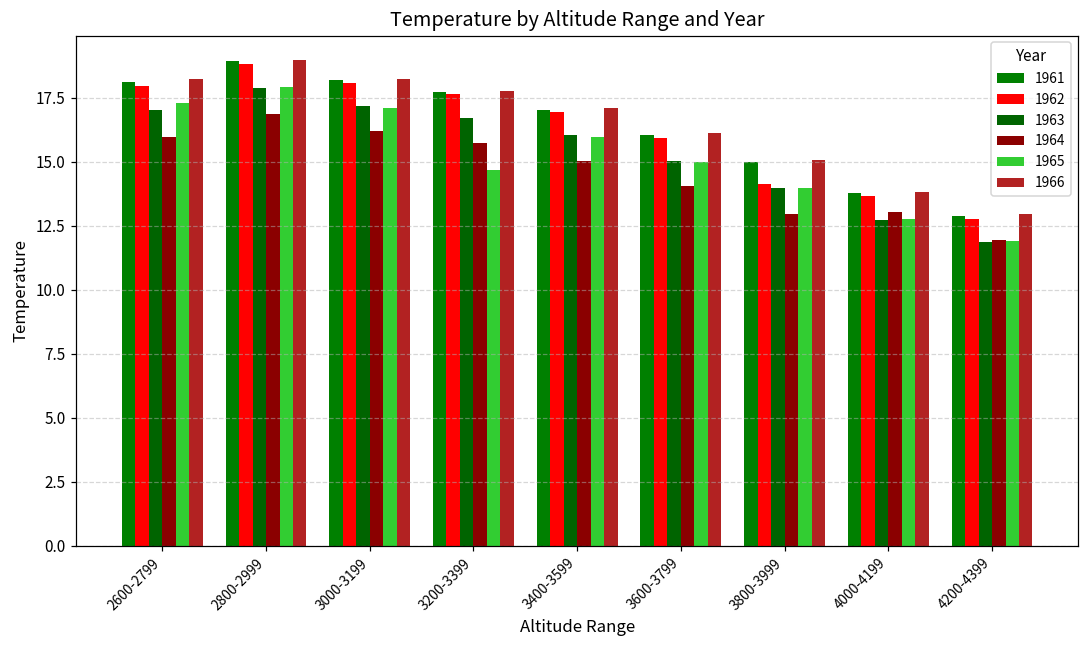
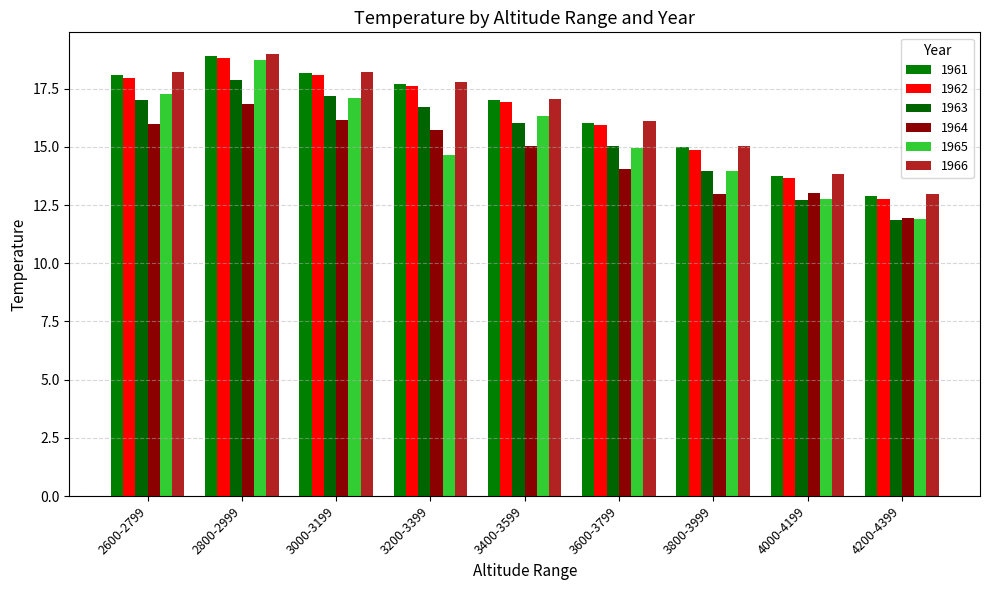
  {
    "1962": {
      "2600-2799": 18.0,
      "2800-2999": 18.8,
      "3000-3199": 18.1,
      "3200-3399": 17.6,
      "3400-3599": 16.9,
      "3600-3799": 15.9,
-     "3800-3999": 14.1,
+     "3800-3999": 14.9,
      "4000-4199": 13.6,
      "4200-4399": 12.8
    },
    "1964": {
      "2600-2799": 16.0,
      "2800-2999": 16.9,
      "3000-3199": 16.2,
      "3200-3399": 15.7,
      "3400-3599": 15.0,
      "3600-3799": 14.0,
      "3800-3999": 13.0,
      "4000-4199": 13.0,
      "4200-4399": 11.9
    },
    "1965": {
      "2600-2799": 17.3,
-     "2800-2999": 17.9,
+     "2800-2999": 18.7,
      "3000-3199": 17.1,
      "3200-3399": 14.7,
-     "3400-3599": 15.9,
+     "3400-3599": 16.3,
      "3600-3799": 15.0,
      "3800-3999": 14.0,
      "4000-4199": 12.8,
      "4200-4399": 11.9
    },
    "1966": {
      "2600-2799": 18.2,
      "2800-2999": 19.0,
      "3000-3199": 18.2,
      "3200-3399": 17.8,
      "3400-3599": 17.1,
      "3600-3799": 16.1,
      "3800-3999": 15.1,
      "4000-4199": 13.8,
      "4200-4399": 13.0
    }
  }
